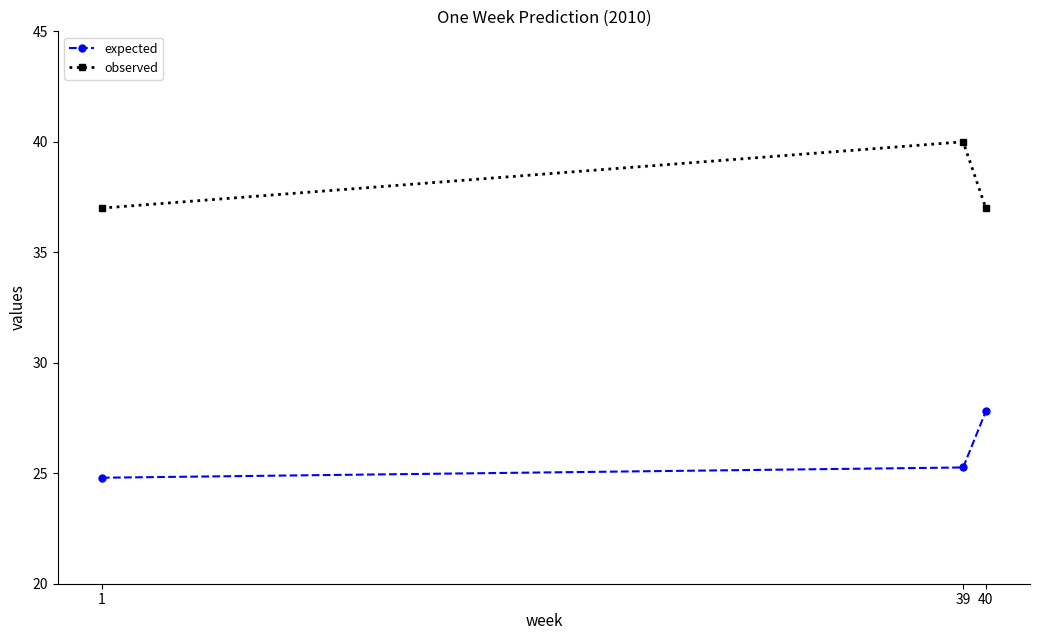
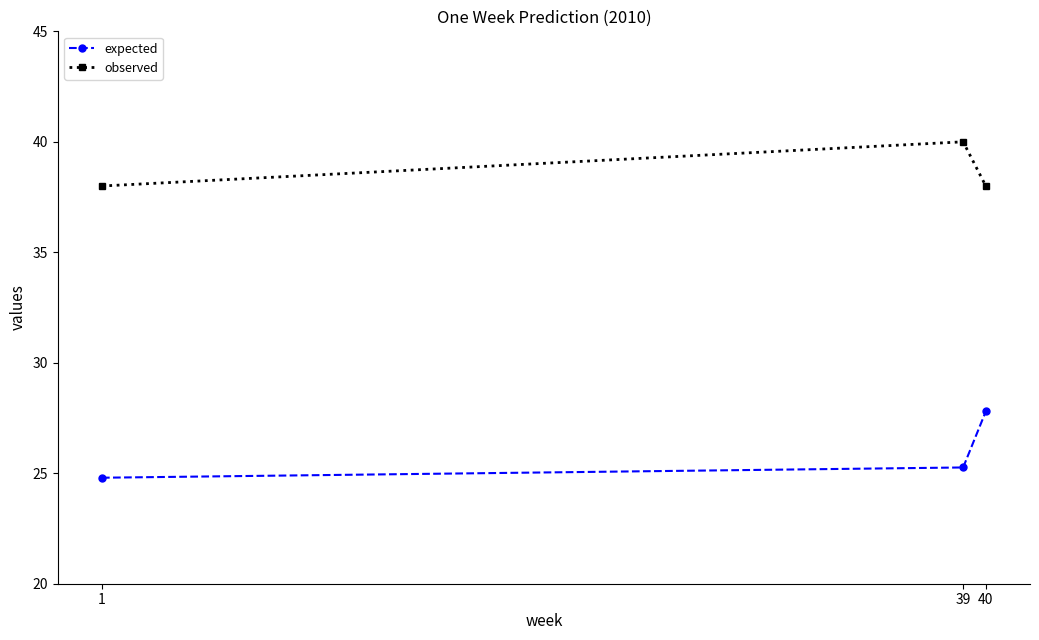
  {
    "expected": {
      "1": 24.8,
      "39": 25.3,
      "40": 27.8
    },
    "observed": {
-     "1": 37,
+     "1": 38,
      "39": 40,
-     "40": 37
+     "40": 38
    }
  }
